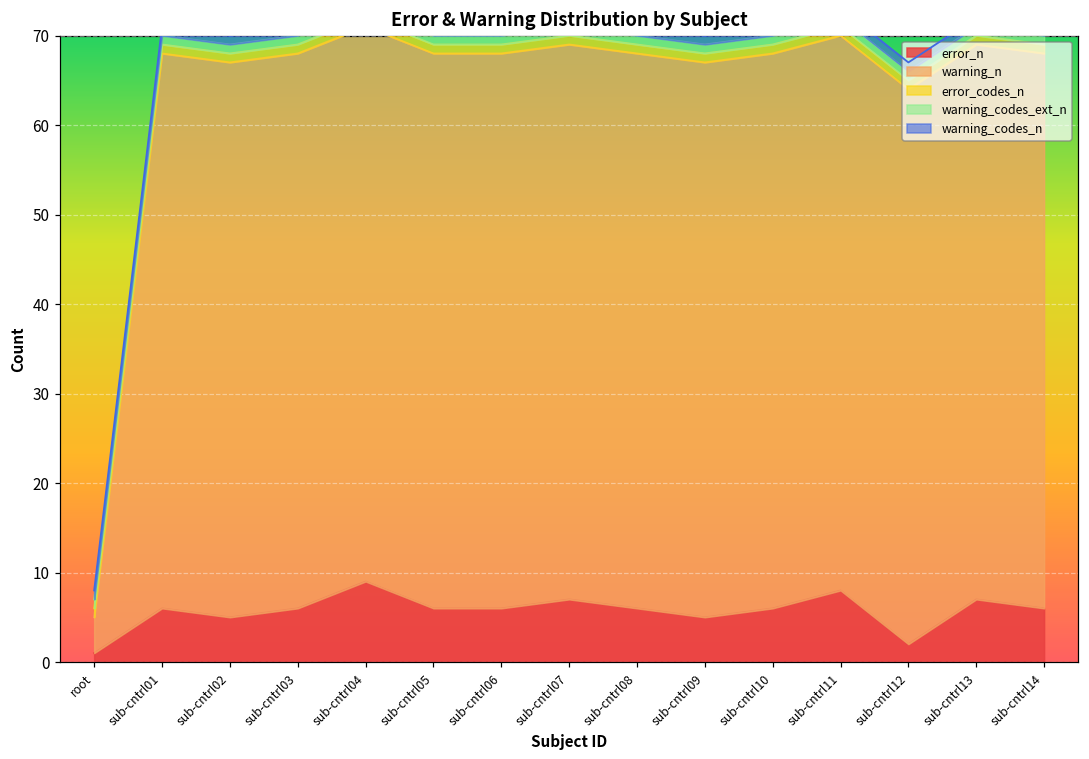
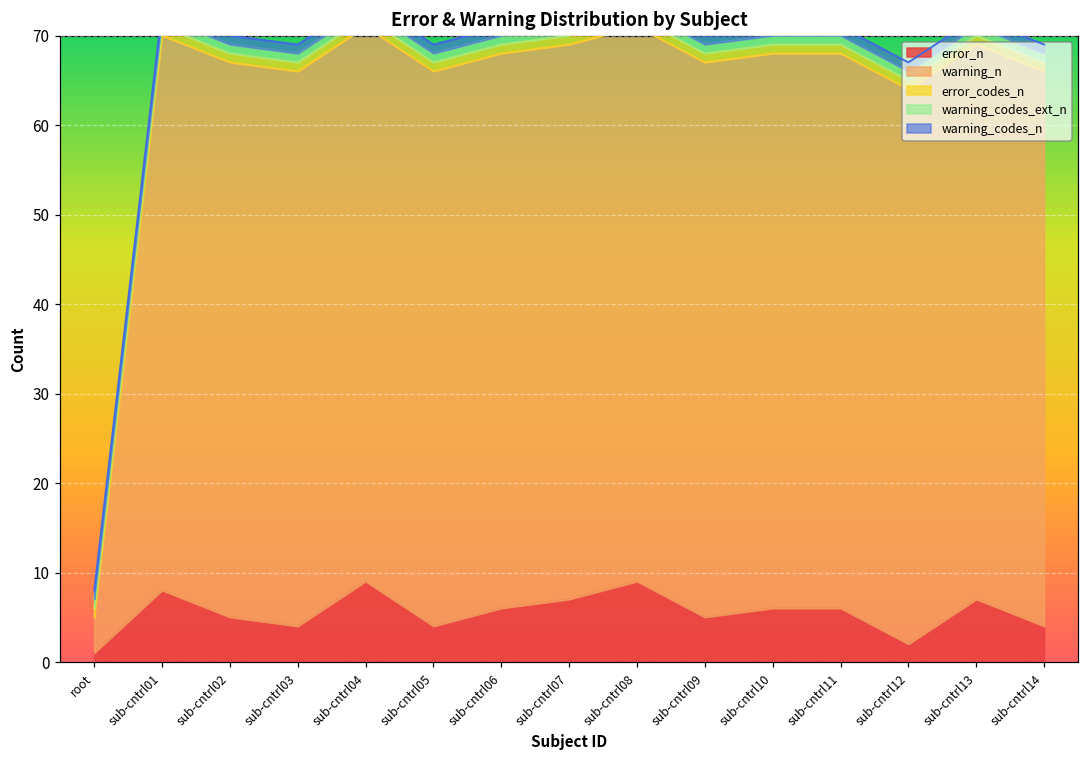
  {
    "error_n": {
      "root": 1,
-     "sub-cntrl01": 6,
+     "sub-cntrl01": 8,
      "sub-cntrl02": 5,
-     "sub-cntrl03": 6,
+     "sub-cntrl03": 4,
      "sub-cntrl04": 9,
-     "sub-cntrl05": 6,
+     "sub-cntrl05": 4,
      "sub-cntrl06": 6,
      "sub-cntrl07": 7,
-     "sub-cntrl08": 6,
+     "sub-cntrl08": 9,
      "sub-cntrl09": 5,
      "sub-cntrl10": 6,
-     "sub-cntrl11": 8,
+     "sub-cntrl11": 6,
      "sub-cntrl12": 2,
      "sub-cntrl13": 7,
-     "sub-cntrl14": 6
+     "sub-cntrl14": 4
    },
    "warning_n": {
      "root": 4,
      "sub-cntrl01": 62,
      "sub-cntrl02": 62,
      "sub-cntrl03": 62,
      "sub-cntrl05": 62,
      "sub-cntrl06": 62,
      "sub-cntrl07": 62,
      "sub-cntrl09": 62,
      "sub-cntrl10": 62,
      "sub-cntrl11": 62
    },
    "error_codes_n": {
      "root": 1,
      "sub-cntrl02": 1,
      "sub-cntrl03": 1,
      "sub-cntrl05": 1,
      "sub-cntrl06": 1,
      "sub-cntrl07": 1,
      "sub-cntrl09": 1,
      "sub-cntrl10": 1,
      "sub-cntrl13": 1
    },
    "warning_codes_ext_n": {
      "root": 1,
      "sub-cntrl02": 1,
      "sub-cntrl03": 1,
      "sub-cntrl05": 1,
      "sub-cntrl06": 1,
      "sub-cntrl09": 1,
      "sub-cntrl10": 1
    },
    "warning_codes_n": {
      "root": 1,
      "sub-cntrl02": 1,
      "sub-cntrl09": 1
    }
  }
